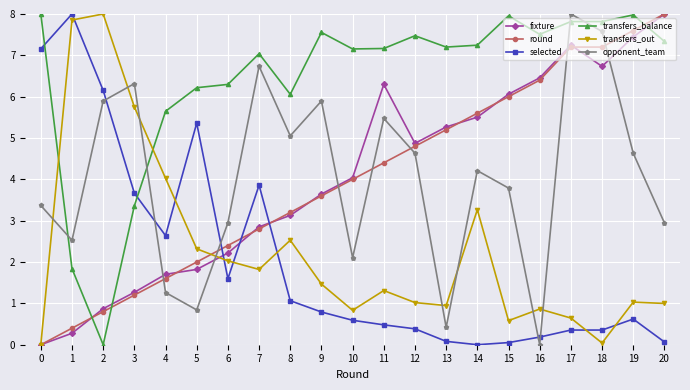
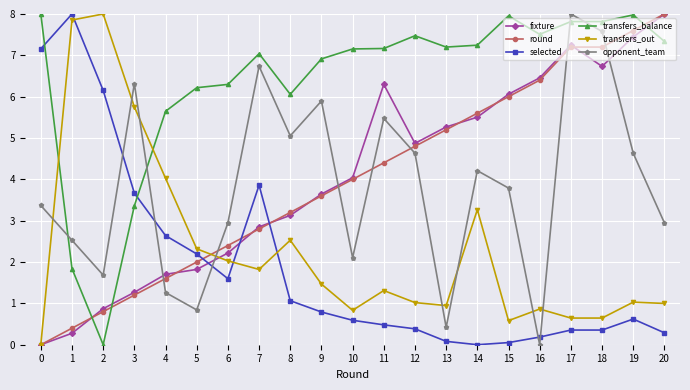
  {
    "fixture": {
      "1": 0.3,
      "2": 0.9,
      "3": 1.3,
      "4": 1.7,
      "5": 1.8,
      "6": 2.2,
      "8": 3.1,
      "11": 6.3,
      "12": 4.9,
      "13": 5.3,
      "14": 5.5,
      "18": 6.7
    },
    "round": {
      "1": 0.4,
      "2": 0.8,
      "3": 1.2,
      "4": 1.6,
      "5": 2.0,
      "6": 2.4,
      "8": 3.2,
      "11": 4.4,
      "12": 4.8,
      "13": 5.2,
      "14": 5.6
    },
    "selected": {
      "0": 7.2,
      "1": 8.0,
      "2": 6.2,
      "3": 3.7,
      "4": 2.6,
-     "5": 5.4,
+     "5": 2.2,
      "6": 1.6,
      "7": 3.9,
      "8": 1.1,
      "9": 0.8,
      "10": 0.6,
      "11": 0.5,
      "12": 0.4,
      "13": 0.1,
      "14": 0.0,
      "15": 0.1,
      "16": 0.2,
      "17": 0.4,
      "18": 0.4,
      "19": 0.6,
-     "20": 0.1
+     "20": 0.3
    },
    "transfers_balance": {
      "0": 8.0,
      "1": 1.8,
      "2": 0.0,
      "3": 3.4,
      "4": 5.6,
      "5": 6.2,
      "6": 6.3,
      "7": 7.0,
      "8": 6.1,
-     "9": 7.6,
+     "9": 6.9,
      "10": 7.2,
      "11": 7.2,
      "12": 7.5,
      "13": 7.2,
      "14": 7.2,
      "15": 8.0,
      "19": 8.0
    },
    "transfers_out": {
      "1": 7.9,
      "2": 8.0,
      "3": 5.8,
      "4": 4.0,
      "5": 2.3,
      "6": 2.0,
      "7": 1.8,
      "8": 2.5,
      "9": 1.5,
      "10": 0.8,
      "11": 1.3,
      "12": 1.0,
      "13": 0.9,
      "14": 3.3,
      "15": 0.6,
      "16": 0.9,
      "17": 0.6,
-     "18": 0.0,
+     "18": 0.6,
      "19": 1.0,
      "20": 1.0
    },
    "opponent_team": {
      "0": 3.4,
      "1": 2.5,
-     "2": 5.9,
+     "2": 1.7,
      "3": 6.3,
      "4": 1.3,
      "5": 0.8,
      "6": 2.9,
      "7": 6.7,
      "8": 5.1,
      "9": 5.9,
      "10": 2.1,
      "11": 5.5,
      "12": 4.6,
      "13": 0.4,
      "14": 4.2,
      "15": 3.8,
      "16": 0.0,
      "17": 8.0,
      "19": 4.6,
      "20": 2.9
    }
  }
